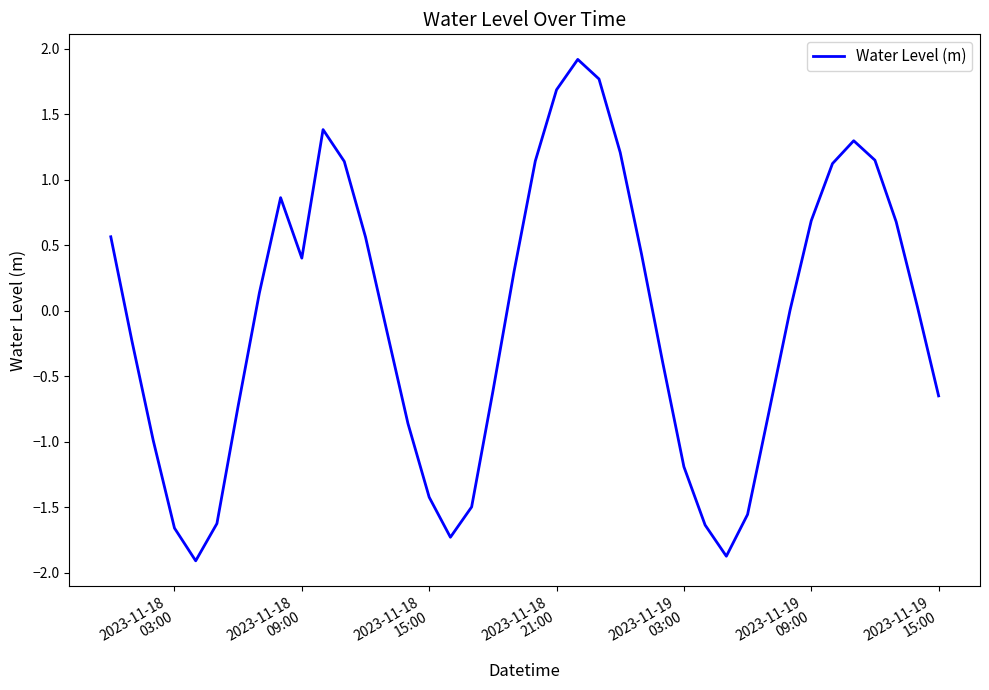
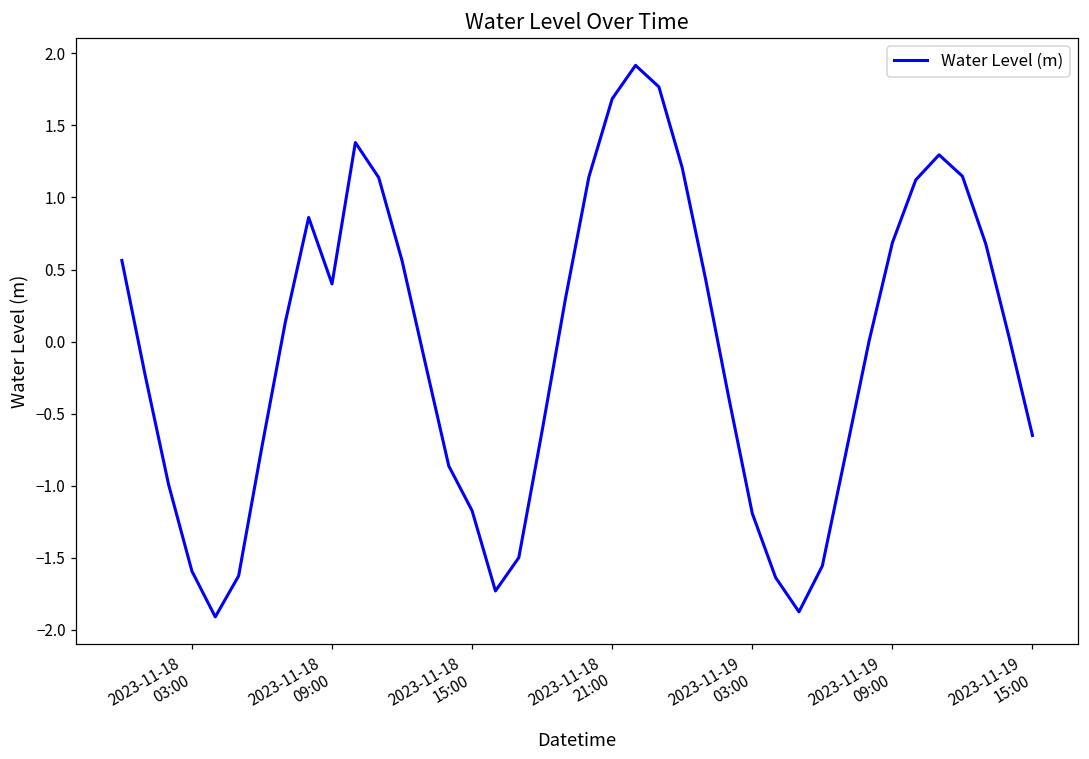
  {
-   "2023-11-18 03:00": -1.66,
+   "2023-11-18 03:00": -1.59,
    "2023-11-18 09:00": 0.40,
-   "2023-11-18 15:00": -1.42,
+   "2023-11-18 15:00": -1.17,
    "2023-11-18 21:00": 1.68,
    "2023-11-19 03:00": -1.19,
    "2023-11-19 09:00": 0.69,
    "2023-11-19 15:00": -0.65
  }
